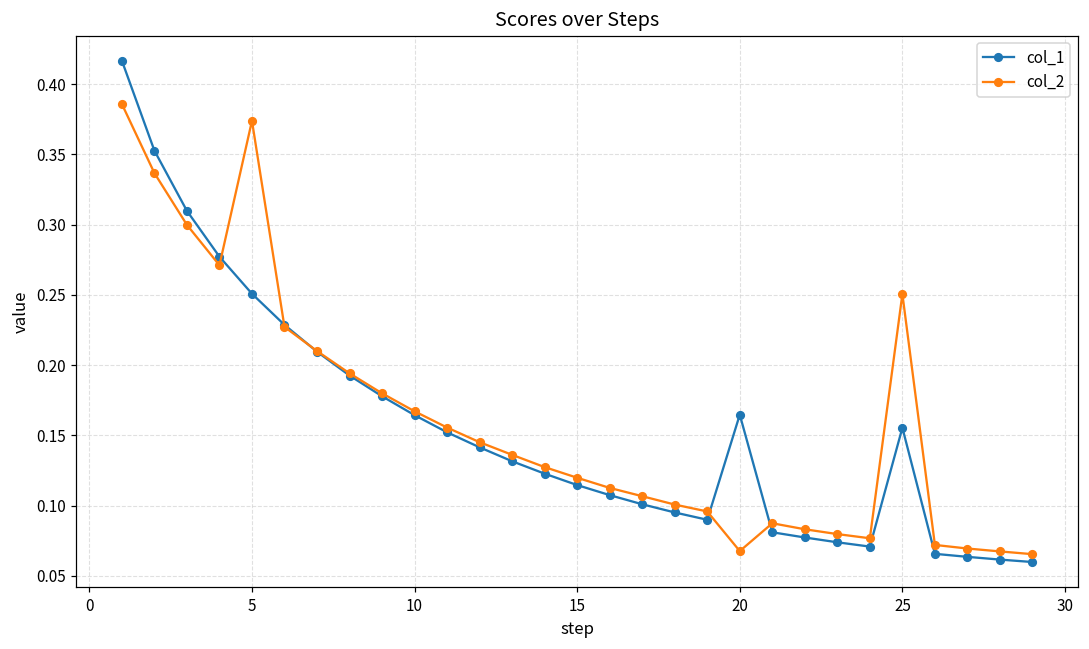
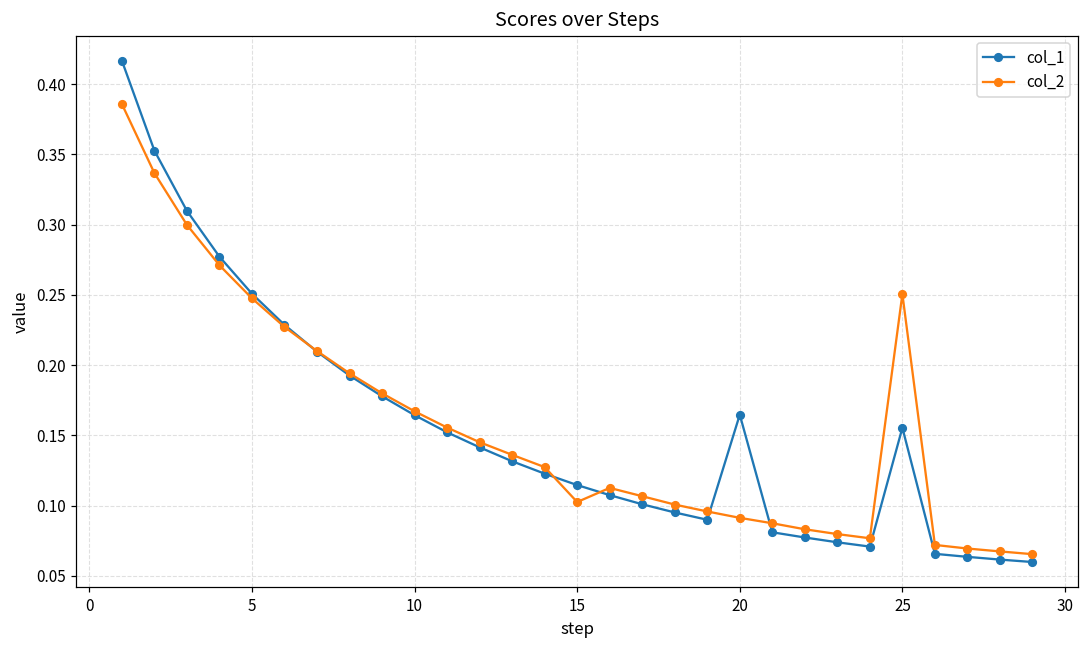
  {
    "col_1": {
      "5": 0.251,
      "10": 0.164,
      "15": 0.115,
      "20": 0.165,
      "25": 0.155
    },
    "col_2": {
-     "5": 0.374,
+     "5": 0.248,
      "10": 0.167,
-     "15": 0.120,
-     "20": 0.068,
+     "15": 0.103,
+     "20": 0.091,
      "25": 0.251
    }
  }
